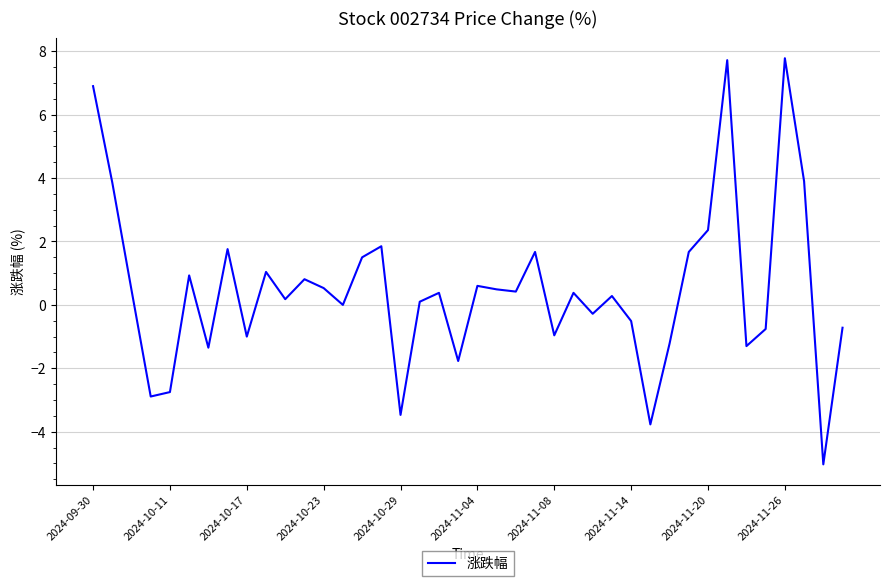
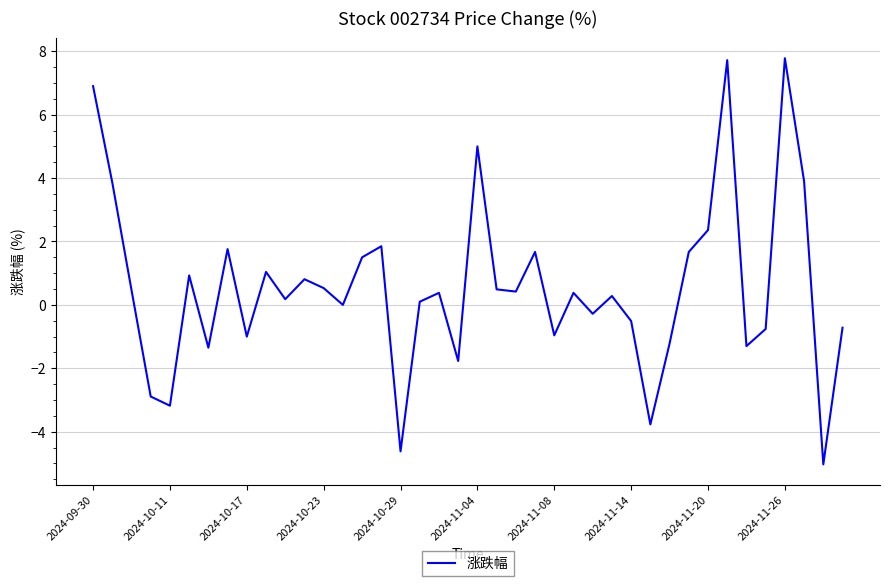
  {
    "2024-09-30": 6.9,
-   "2024-10-11": -2.8,
+   "2024-10-11": -3.2,
    "2024-10-17": -1.0,
    "2024-10-23": 0.5,
-   "2024-10-29": -3.5,
-   "2024-11-04": 0.6,
+   "2024-10-29": -4.6,
+   "2024-11-04": 5.0,
    "2024-11-08": -1.0,
    "2024-11-14": -0.5,
    "2024-11-20": 2.4,
    "2024-11-26": 7.8
  }
